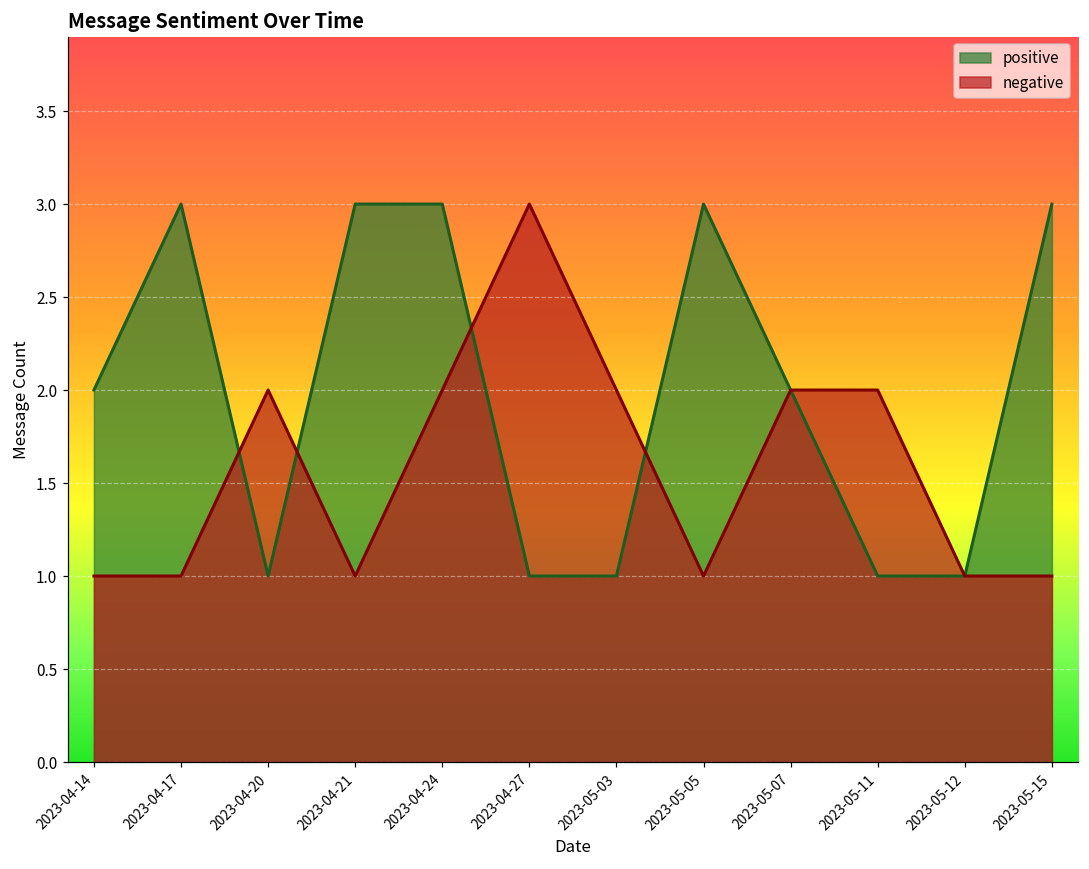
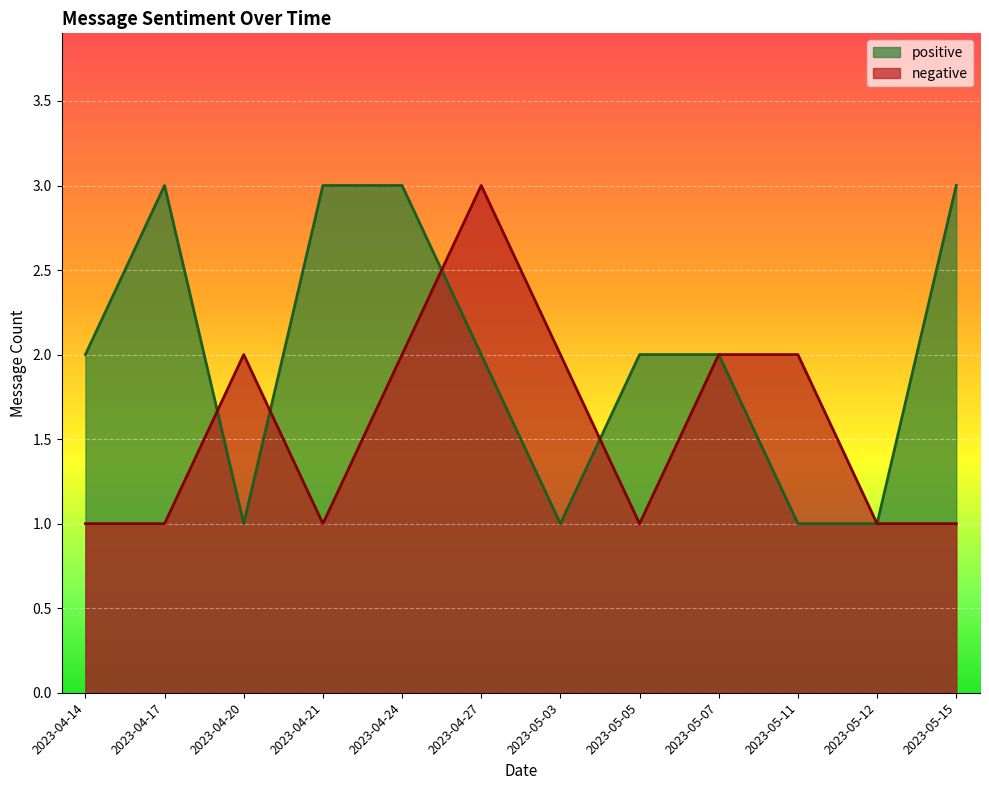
  {
    "positive": {
      "2023-04-14": 2,
      "2023-04-17": 3,
      "2023-04-20": 1,
      "2023-04-21": 3,
      "2023-04-24": 3,
-     "2023-04-27": 1,
+     "2023-04-27": 2,
      "2023-05-03": 1,
-     "2023-05-05": 3,
+     "2023-05-05": 2,
      "2023-05-11": 1,
      "2023-05-15": 3
    },
    "negative": {
      "2023-04-14": 1,
      "2023-04-17": 1,
      "2023-04-20": 2,
      "2023-04-21": 1,
      "2023-04-24": 2,
      "2023-04-27": 3,
      "2023-05-03": 2,
      "2023-05-05": 1,
      "2023-05-11": 2,
      "2023-05-15": 1
    }
  }
